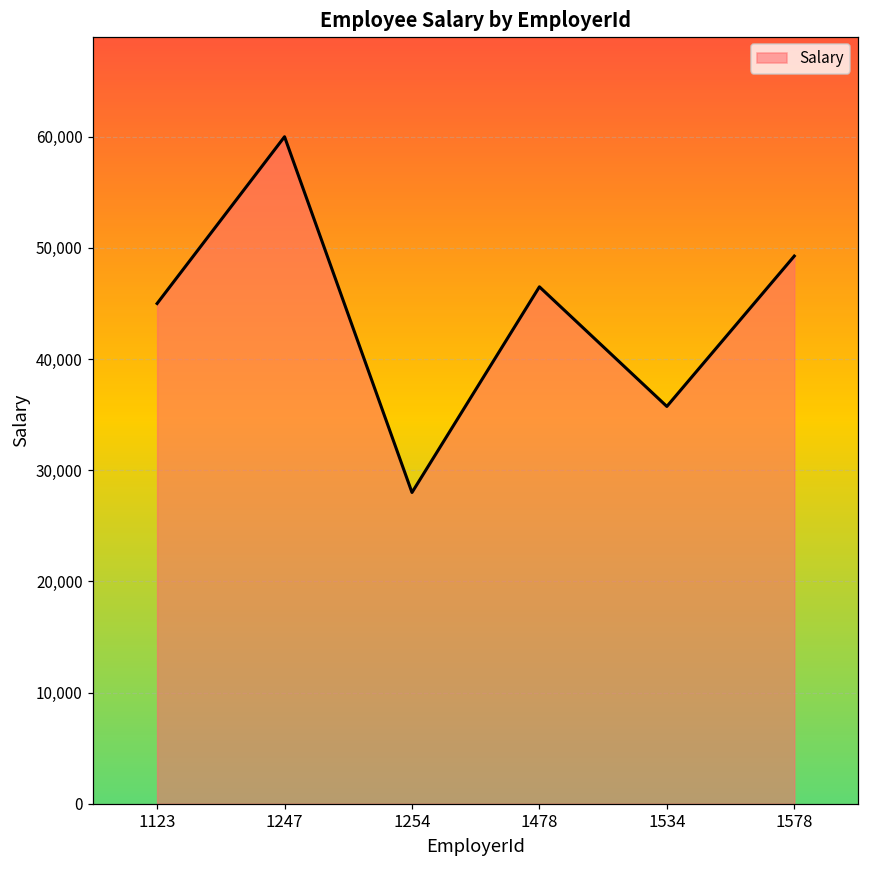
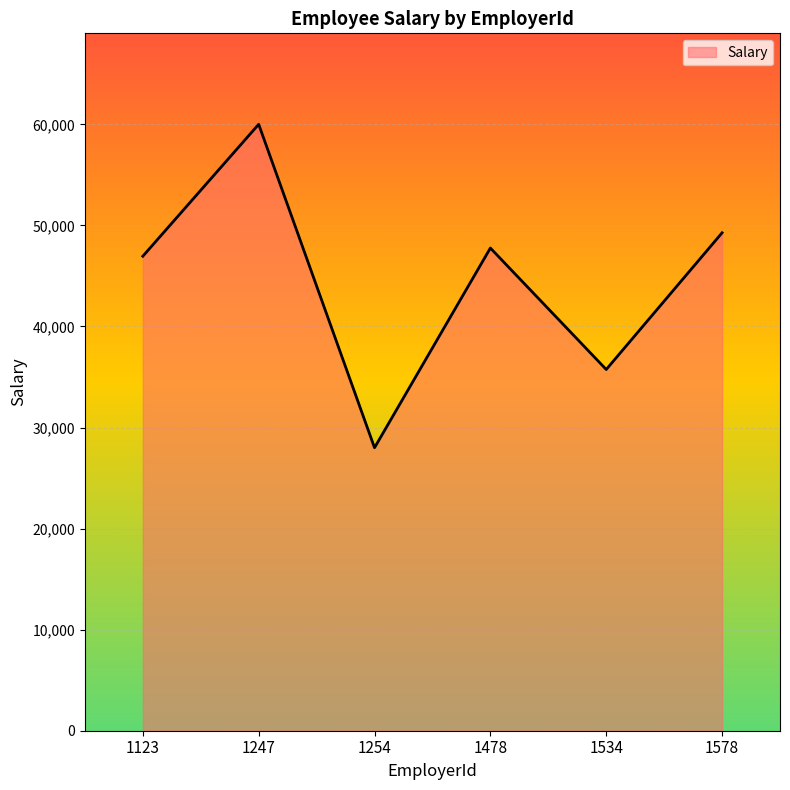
  {
-   "1123": "45,000",
+   "1123": "46,900",
    "1247": "60,000",
    "1254": "28,000",
-   "1478": "46,500",
+   "1478": "47,800",
    "1534": "35,700",
    "1578": "49,300"
  }
